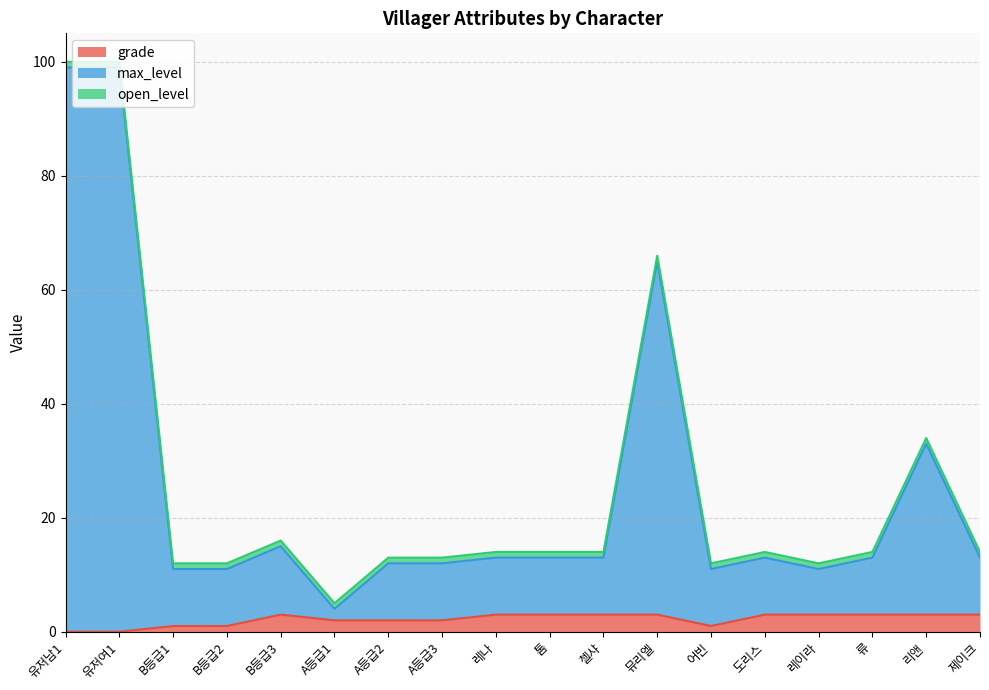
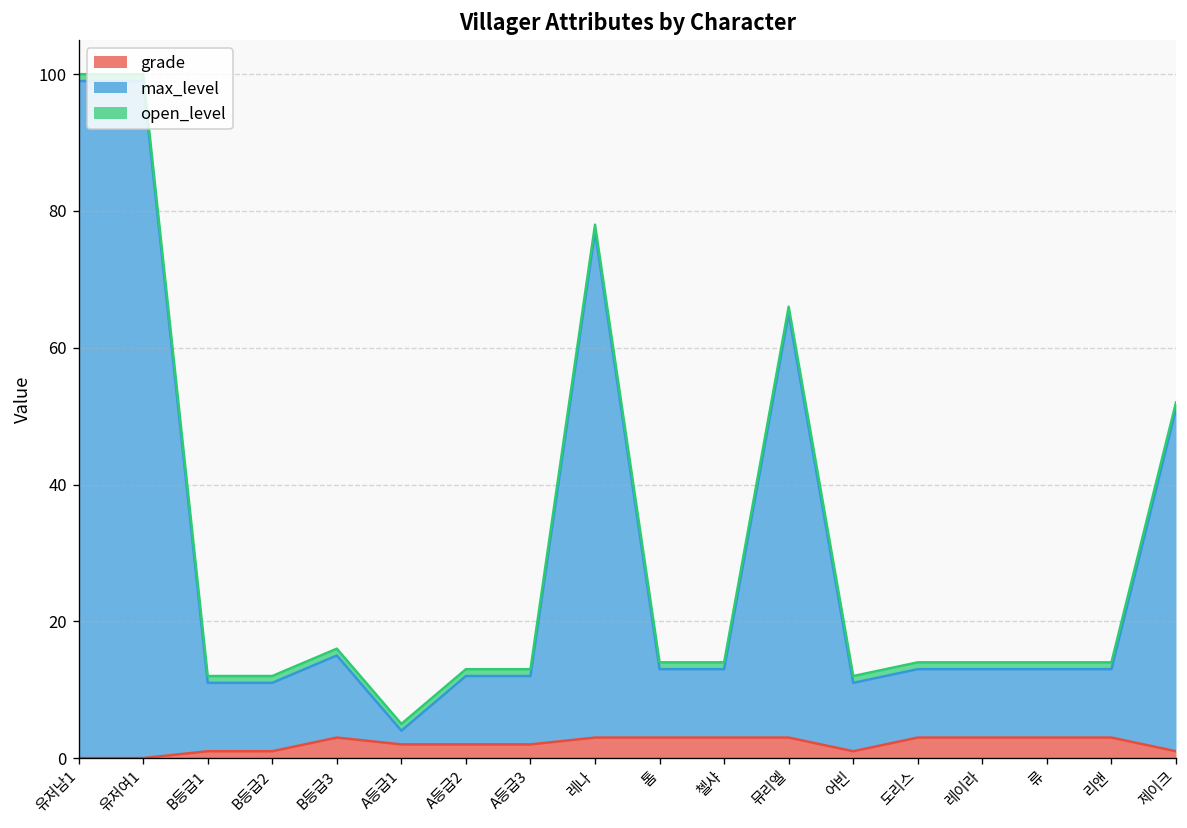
  {
    "grade": {
      "유저남1": 0,
      "유저여1": 0,
      "B등급1": 1,
      "B등급2": 1,
      "B등급3": 3,
      "A등급1": 2,
      "A등급2": 2,
      "A등급3": 2,
      "레나": 3,
      "톰": 3,
      "첼샤": 3,
      "뮤리엘": 3,
      "어빈": 1,
      "도리스": 3,
      "레이라": 3,
      "류": 3,
      "리앤": 3,
-     "제이크": 3
+     "제이크": 1
    },
    "max_level": {
      "유저남1": 99,
      "B등급1": 10,
      "B등급2": 10,
      "B등급3": 12,
      "A등급1": 2,
      "A등급2": 10,
      "A등급3": 10,
-     "레나": 10,
+     "레나": 74,
      "톰": 10,
      "첼샤": 10,
      "뮤리엘": 62,
      "어빈": 10,
      "도리스": 10,
-     "레이라": 8,
+     "레이라": 10,
      "류": 10,
-     "리앤": 30,
-     "제이크": 10
+     "리앤": 10,
+     "제이크": 50
    },
    "open_level": {
      "유저남1": 1,
      "B등급1": 1,
      "B등급2": 1,
      "B등급3": 1,
      "A등급1": 1,
      "A등급2": 1,
      "A등급3": 1,
      "레나": 1,
      "톰": 1,
      "첼샤": 1,
      "뮤리엘": 1,
      "어빈": 1,
      "도리스": 1,
      "레이라": 1,
      "류": 1,
      "리앤": 1,
      "제이크": 1
    }
  }
